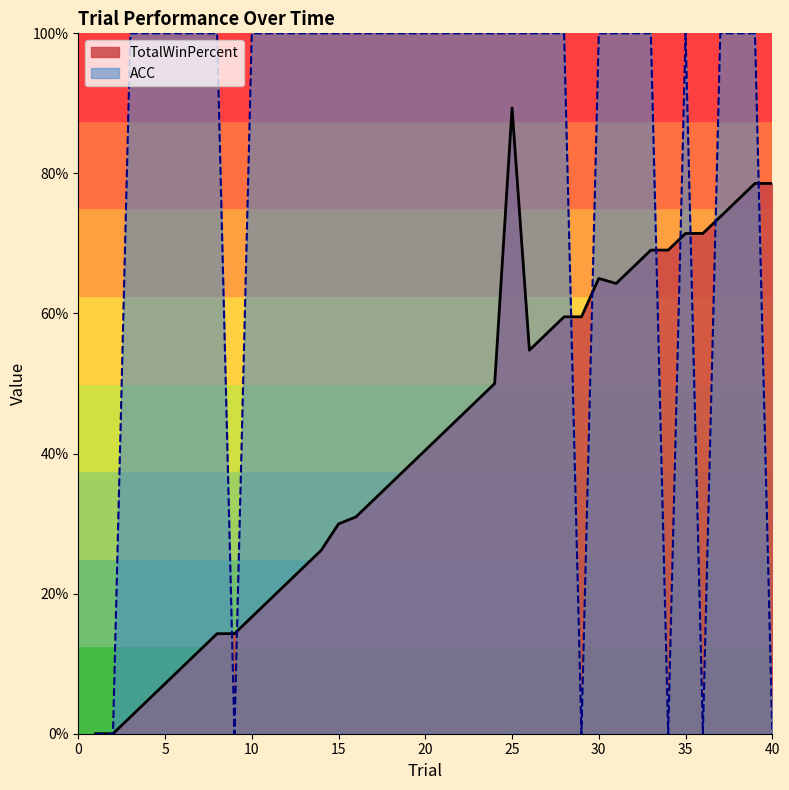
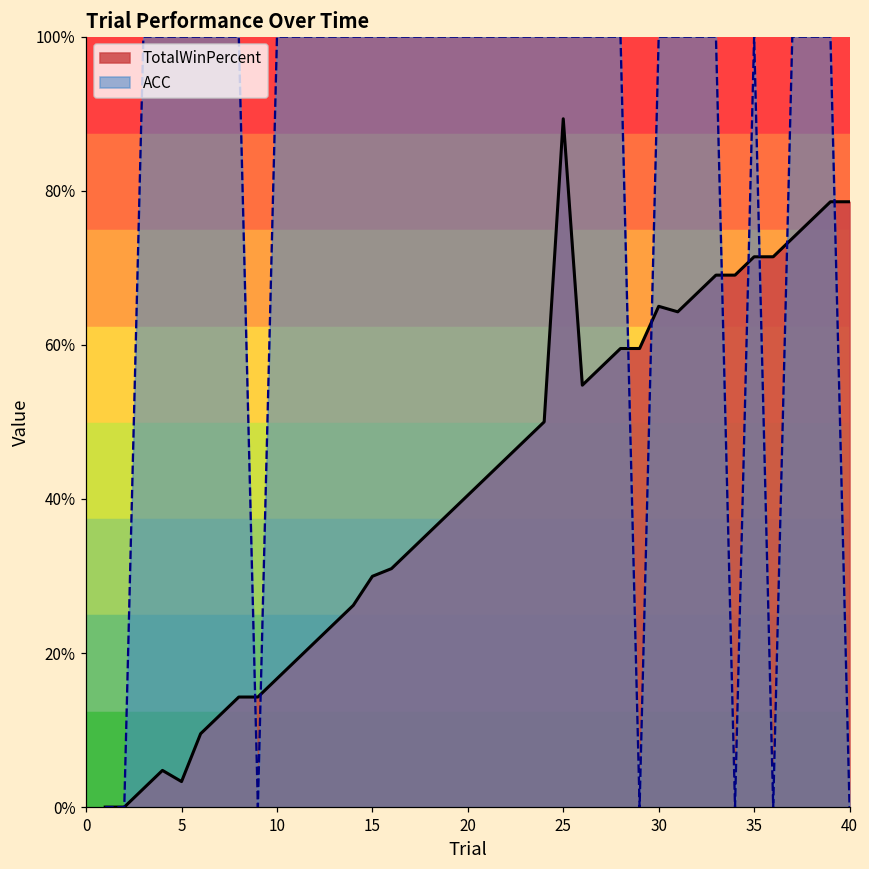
  {
    "TotalWinPercent": {
-     "5": "7%",
+     "5": "3%",
      "10": "17%",
      "15": "30%",
      "20": "40%",
      "25": "89%",
      "30": "65%",
      "35": "71%",
      "40": "79%"
    },
    "ACC": {
      "5": "100%",
      "10": "100%",
      "15": "100%",
      "20": "100%",
      "25": "100%",
      "30": "100%",
      "35": "100%",
      "40": "0%"
    }
  }
